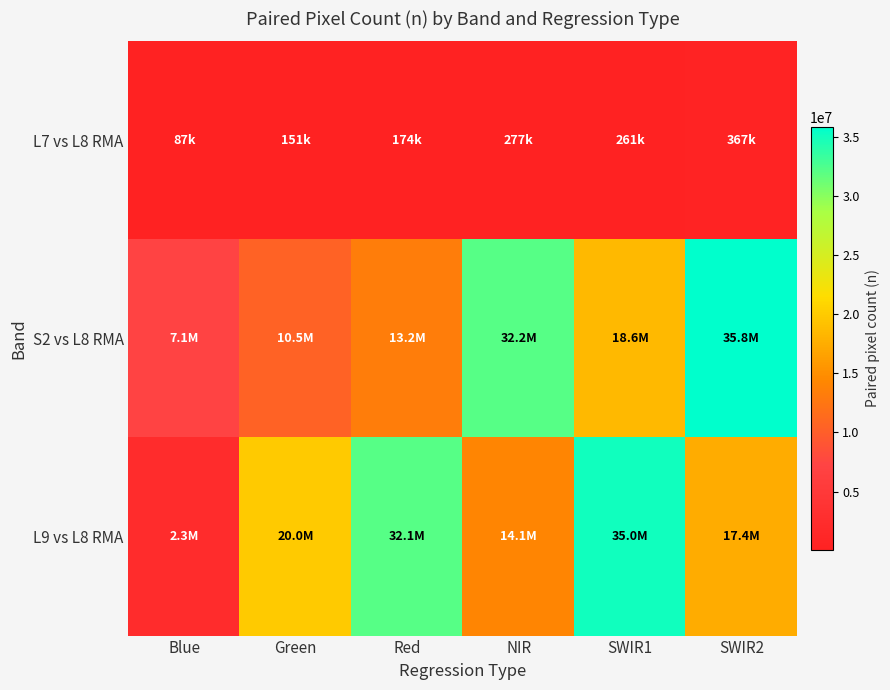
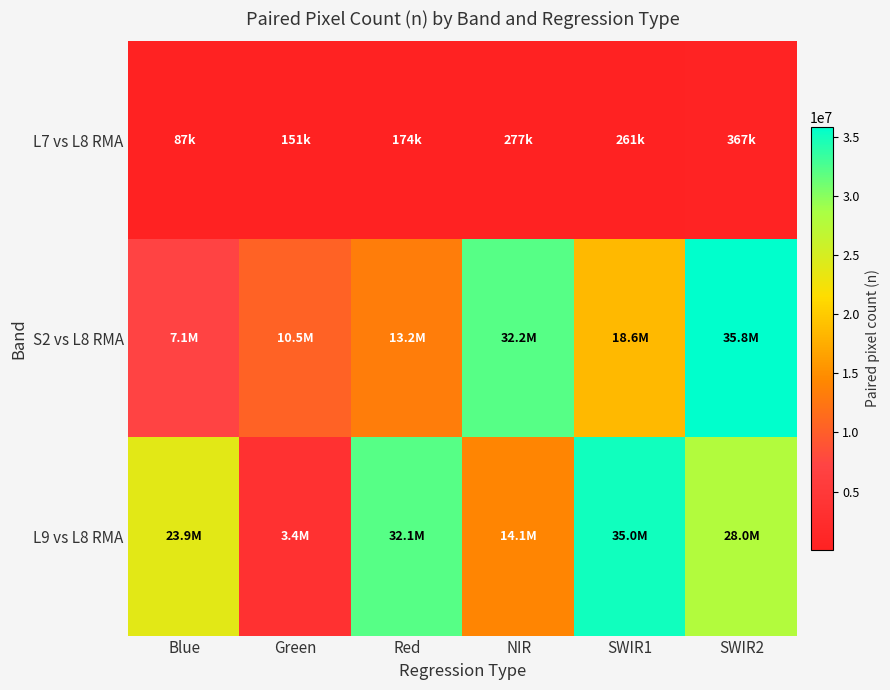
  {
    "L7 vs L8 RMA": {
      "Blue": "87k",
      "Green": "151k",
      "Red": "174k",
      "NIR": "277k",
      "SWIR1": "261k",
      "SWIR2": "367k"
    },
    "S2 vs L8 RMA": {
      "Blue": "7.1M",
      "Green": "10.5M",
      "Red": "13.2M",
      "NIR": "32.2M",
      "SWIR1": "18.6M",
      "SWIR2": "35.8M"
    },
    "L9 vs L8 RMA": {
-     "Blue": "2.3M",
-     "Green": "20.0M",
+     "Blue": "23.9M",
+     "Green": "3.4M",
      "Red": "32.1M",
      "NIR": "14.1M",
      "SWIR1": "35.0M",
-     "SWIR2": "17.4M"
+     "SWIR2": "28.0M"
    }
  }
